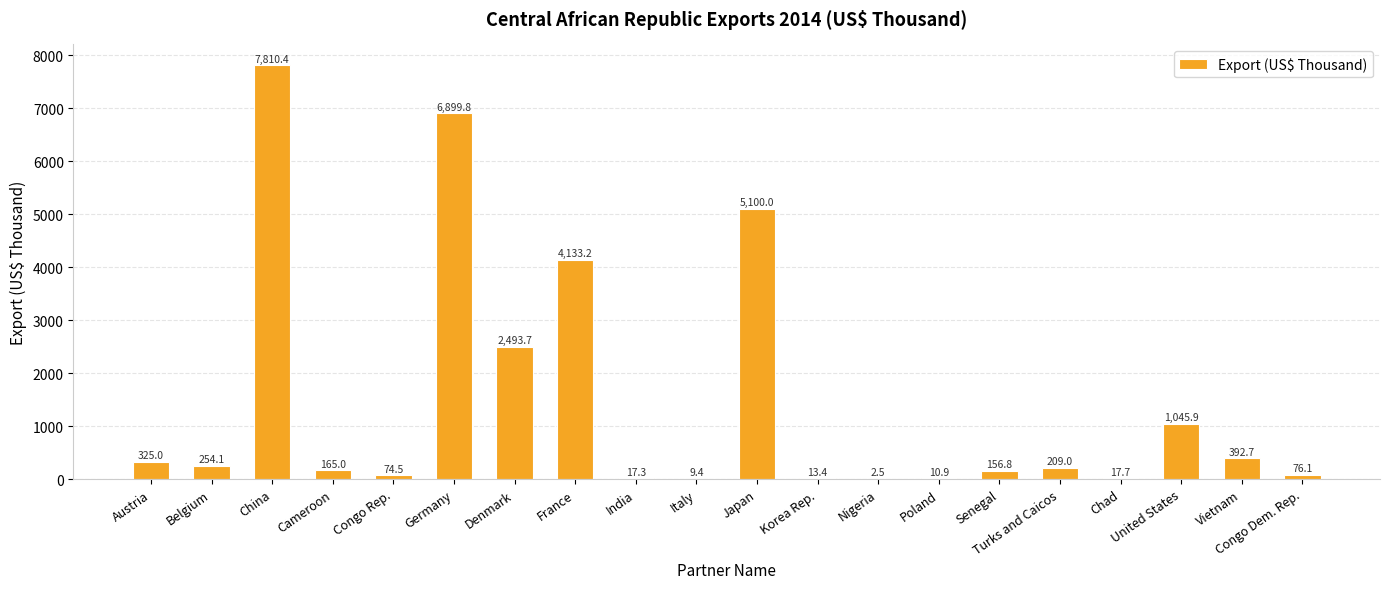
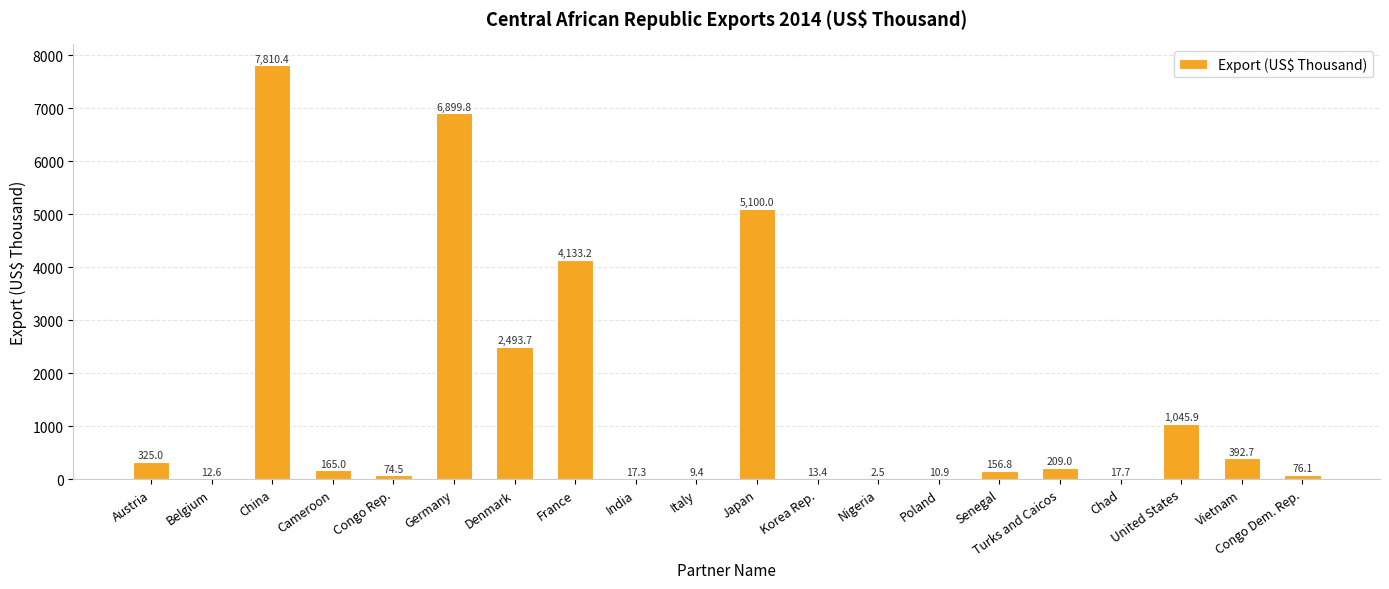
  {
    "Austria": "325.0",
-   "Belgium": "254.1",
+   "Belgium": "12.6",
    "China": "7,810.4",
    "Cameroon": "165.0",
    "Congo Rep.": "74.5",
    "Germany": "6,899.8",
    "Denmark": "2,493.7",
    "France": "4,133.2",
    "India": "17.3",
    "Italy": "9.4",
    "Japan": "5,100.0",
    "Korea Rep.": "13.4",
    "Nigeria": "2.5",
    "Poland": "10.9",
    "Senegal": "156.8",
    "Turks and Caicos": "209.0",
    "Chad": "17.7",
    "United States": "1,045.9",
    "Vietnam": "392.7",
    "Congo Dem. Rep.": "76.1"
  }
